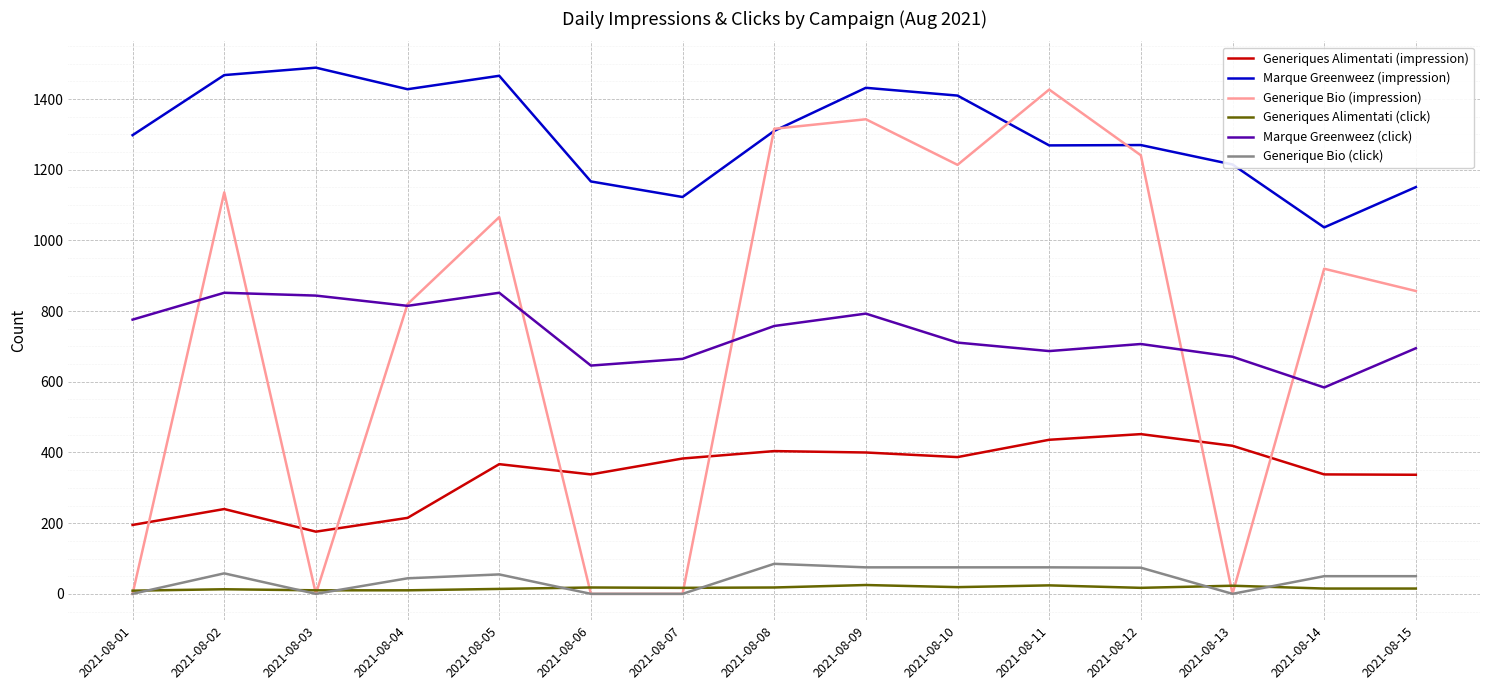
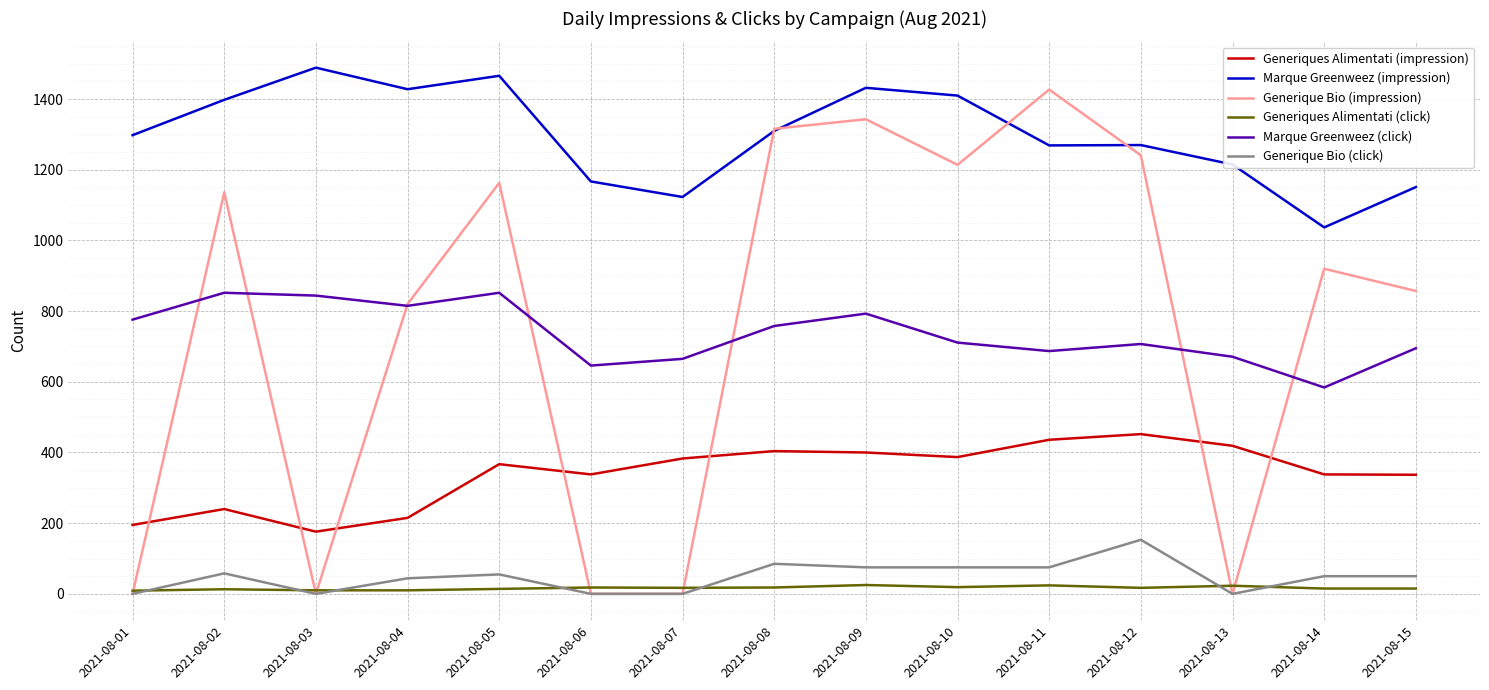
  {
    "Generiques Alimentati (impression)": {
      "2021-08-01": 200,
      "2021-08-02": 240,
      "2021-08-03": 180,
      "2021-08-04": 220,
      "2021-08-05": 370,
      "2021-08-06": 340,
      "2021-08-07": 380,
      "2021-08-08": 400,
      "2021-08-09": 400,
      "2021-08-10": 390,
      "2021-08-11": 440,
      "2021-08-12": 450,
      "2021-08-13": 420,
      "2021-08-14": 340,
      "2021-08-15": 340
    },
    "Marque Greenweez (impression)": {
      "2021-08-01": 1300,
-     "2021-08-02": 1470,
+     "2021-08-02": 1400,
      "2021-08-03": 1490,
      "2021-08-04": 1430,
      "2021-08-05": 1470,
      "2021-08-06": 1170,
      "2021-08-07": 1120,
      "2021-08-09": 1430,
      "2021-08-10": 1410,
      "2021-08-11": 1270,
      "2021-08-12": 1270,
      "2021-08-14": 1040,
      "2021-08-15": 1150
    },
    "Generique Bio (impression)": {
      "2021-08-02": 1140,
-     "2021-08-05": 1070,
+     "2021-08-05": 1160,
      "2021-08-09": 1340,
      "2021-08-10": 1210,
      "2021-08-11": 1430,
      "2021-08-12": 1240,
      "2021-08-14": 920,
      "2021-08-15": 860
    },
    "Generiques Alimentati (click)": {
      "2021-08-01": 10,
      "2021-08-02": 10,
      "2021-08-03": 10,
      "2021-08-04": 10,
      "2021-08-05": 10,
      "2021-08-06": 20,
      "2021-08-07": 20,
      "2021-08-08": 20,
      "2021-08-09": 30,
      "2021-08-10": 20,
      "2021-08-11": 20,
      "2021-08-12": 20,
      "2021-08-13": 20,
      "2021-08-14": 20,
      "2021-08-15": 20
    },
    "Marque Greenweez (click)": {
      "2021-08-01": 780,
      "2021-08-02": 850,
      "2021-08-03": 840,
      "2021-08-05": 850,
      "2021-08-06": 650,
      "2021-08-07": 670,
      "2021-08-08": 760,
      "2021-08-09": 790,
      "2021-08-10": 710,
      "2021-08-11": 690,
      "2021-08-12": 710,
      "2021-08-13": 670,
      "2021-08-14": 580,
      "2021-08-15": 700
    },
    "Generique Bio (click)": {
      "2021-08-02": 60,
      "2021-08-04": 40,
      "2021-08-05": 60,
      "2021-08-08": 90,
      "2021-08-09": 80,
      "2021-08-10": 80,
      "2021-08-11": 80,
-     "2021-08-12": 70,
+     "2021-08-12": 150,
      "2021-08-14": 50,
      "2021-08-15": 50
    }
  }
